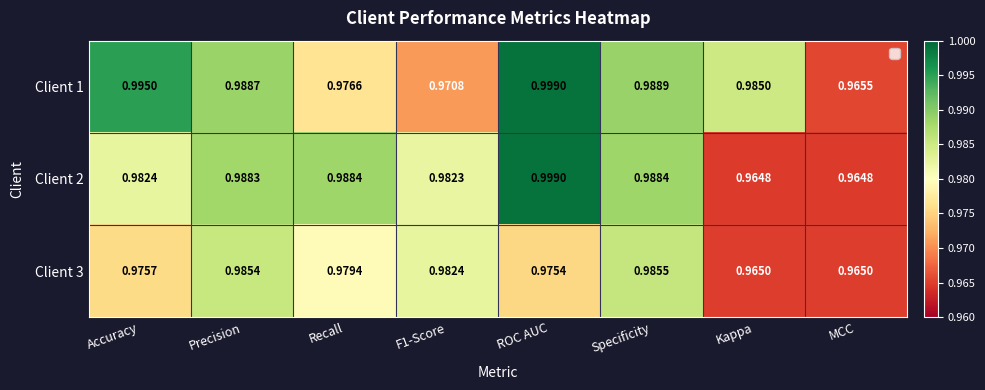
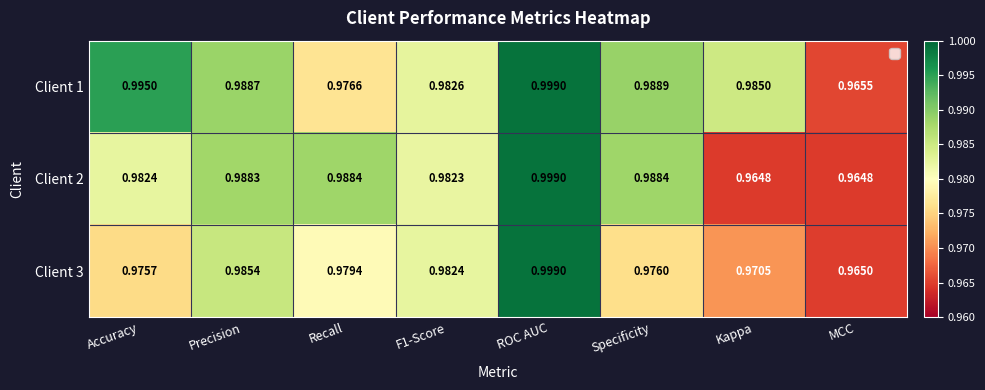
  {
    "Client 1": {
      "Accuracy": 0.9950,
      "Precision": 0.9887,
      "Recall": 0.9766,
-     "F1-Score": 0.9708,
+     "F1-Score": 0.9826,
      "ROC AUC": 0.9990,
      "Specificity": 0.9889,
      "Kappa": 0.9850,
      "MCC": 0.9655
    },
    "Client 2": {
      "Accuracy": 0.9824,
      "Precision": 0.9883,
      "Recall": 0.9884,
      "F1-Score": 0.9823,
      "ROC AUC": 0.9990,
      "Specificity": 0.9884,
      "Kappa": 0.9648,
      "MCC": 0.9648
    },
    "Client 3": {
      "Accuracy": 0.9757,
      "Precision": 0.9854,
      "Recall": 0.9794,
      "F1-Score": 0.9824,
-     "ROC AUC": 0.9754,
-     "Specificity": 0.9855,
-     "Kappa": 0.9650,
+     "ROC AUC": 0.9990,
+     "Specificity": 0.9760,
+     "Kappa": 0.9705,
      "MCC": 0.9650
    }
  }
